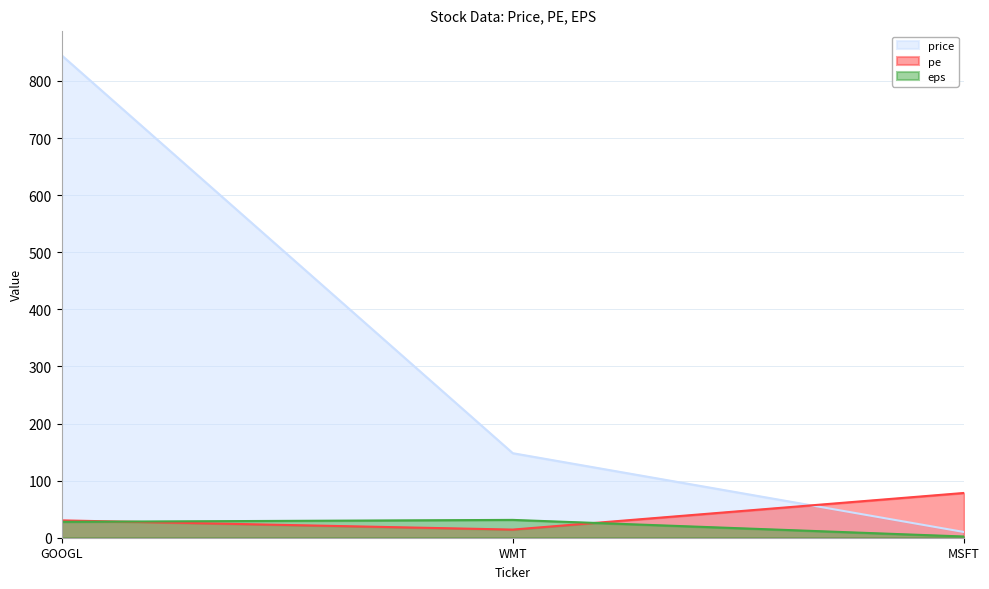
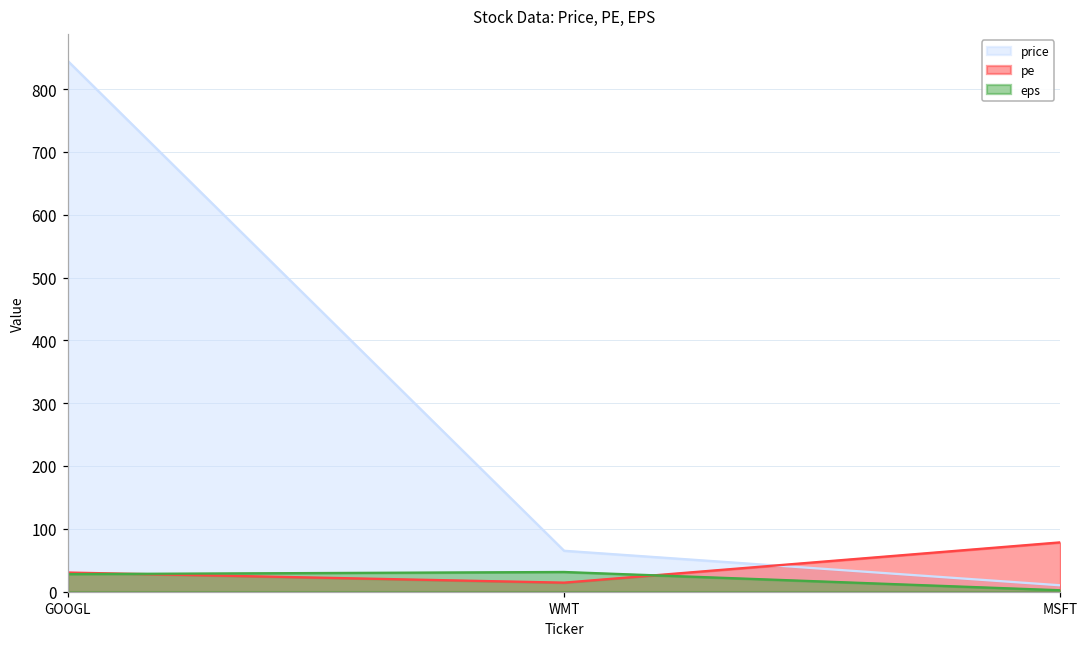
  {
    "price": {
      "GOOGL": 850,
-     "WMT": 150,
+     "WMT": 70,
      "MSFT": 10
    },
    "pe": {
      "WMT": 10,
      "MSFT": 80
    },
    "eps": {
      "WMT": 30,
      "MSFT": 0
    }
  }
